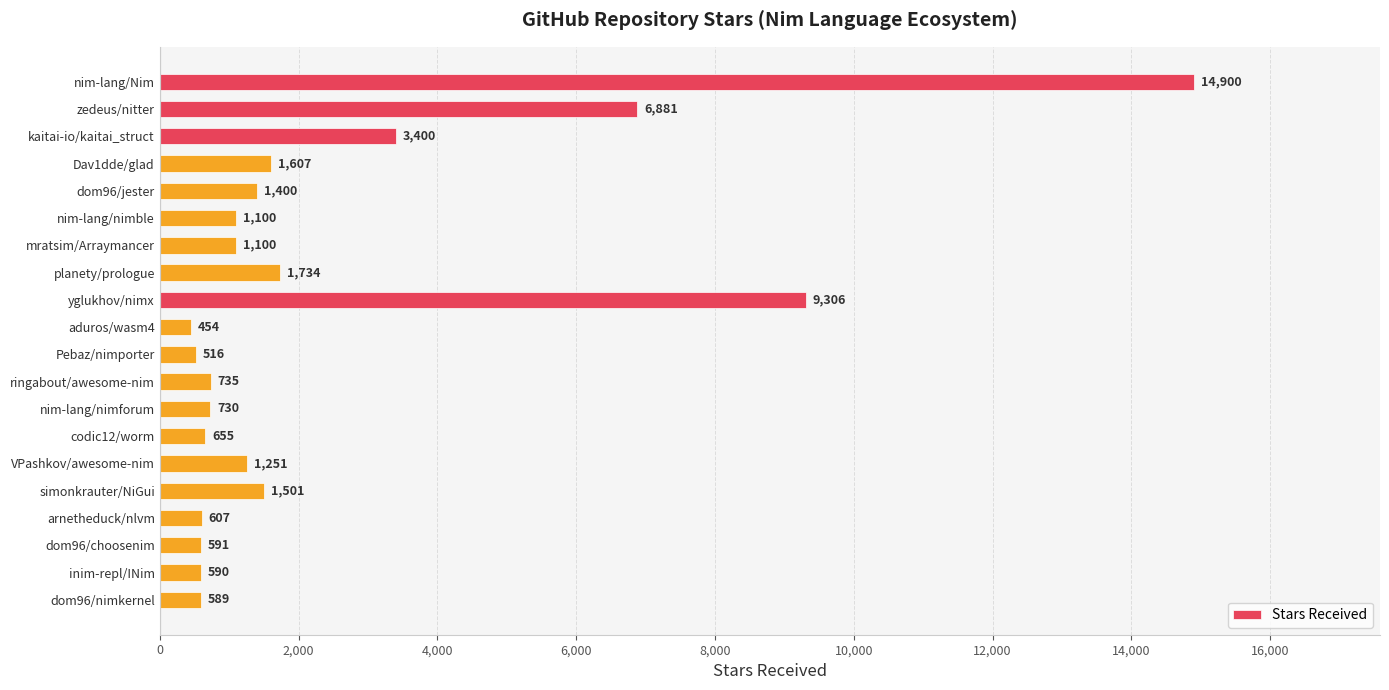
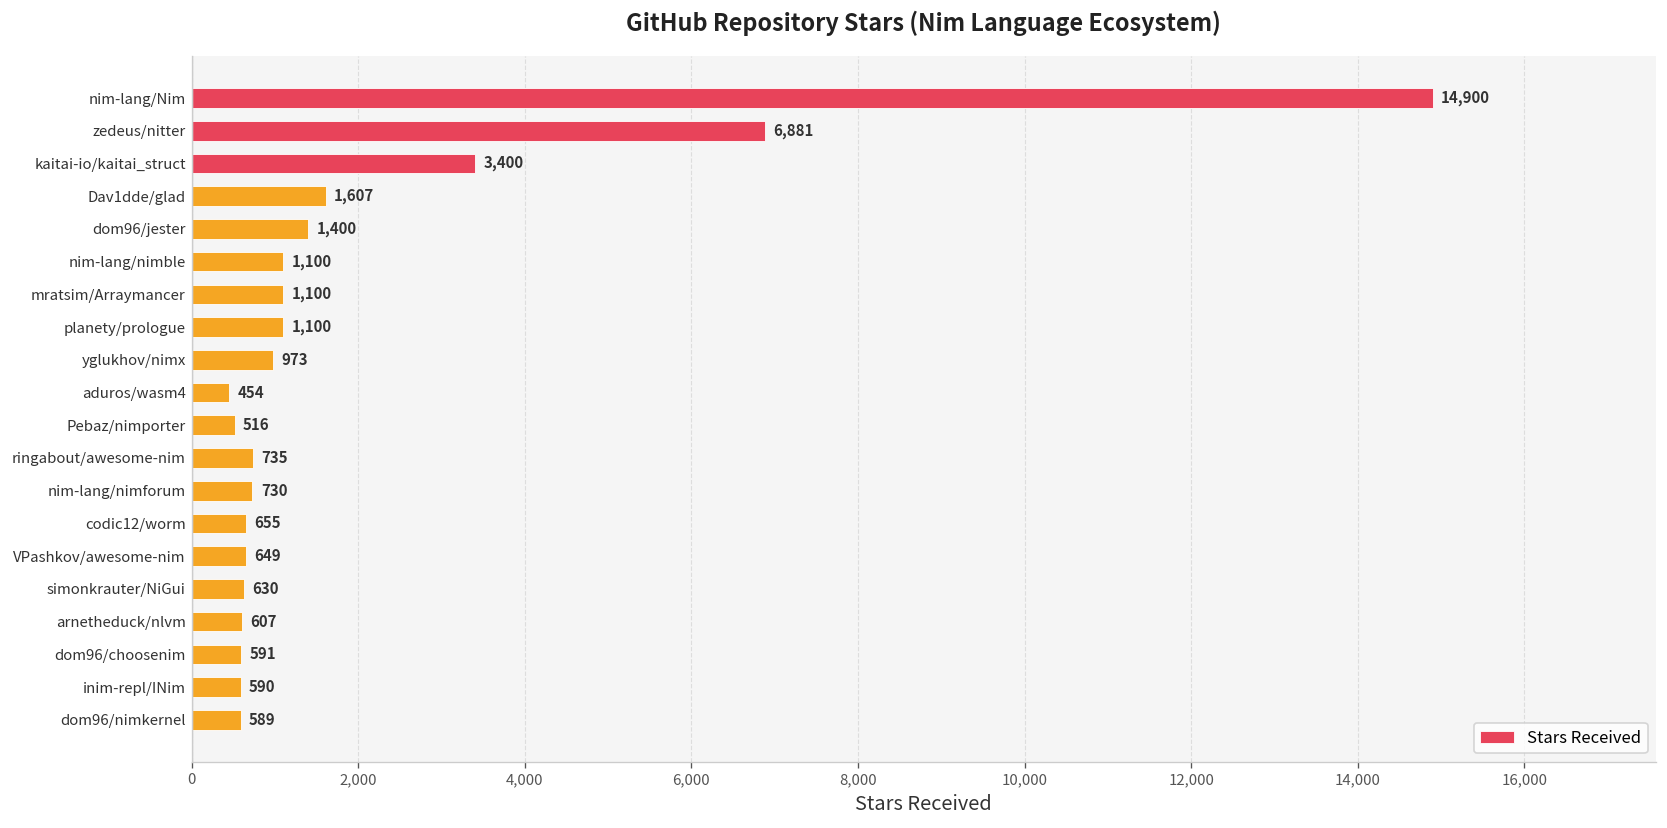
  {
    "nim-lang/Nim": "14,900",
    "zedeus/nitter": "6,881",
    "kaitai-io/kaitai_struct": "3,400",
    "Dav1dde/glad": "1,607",
    "dom96/jester": "1,400",
    "nim-lang/nimble": "1,100",
    "mratsim/Arraymancer": "1,100",
-   "planety/prologue": "1,734",
-   "yglukhov/nimx": "9,306",
+   "planety/prologue": "1,100",
+   "yglukhov/nimx": "973",
    "aduros/wasm4": "454",
    "Pebaz/nimporter": "516",
    "ringabout/awesome-nim": "735",
    "nim-lang/nimforum": "730",
    "codic12/worm": "655",
-   "VPashkov/awesome-nim": "1,251",
-   "simonkrauter/NiGui": "1,501",
+   "VPashkov/awesome-nim": "649",
+   "simonkrauter/NiGui": "630",
    "arnetheduck/nlvm": "607",
    "dom96/choosenim": "591",
    "inim-repl/INim": "590",
    "dom96/nimkernel": "589"
  }
